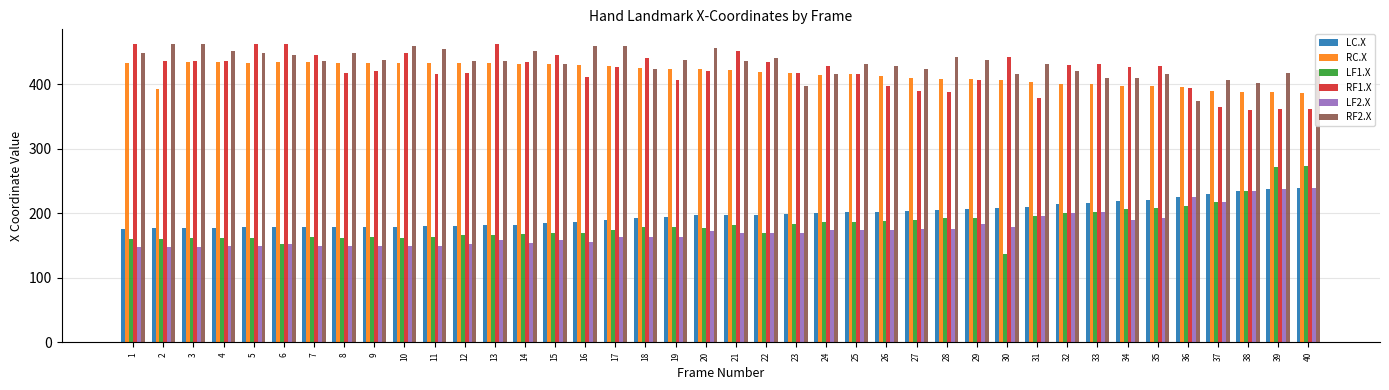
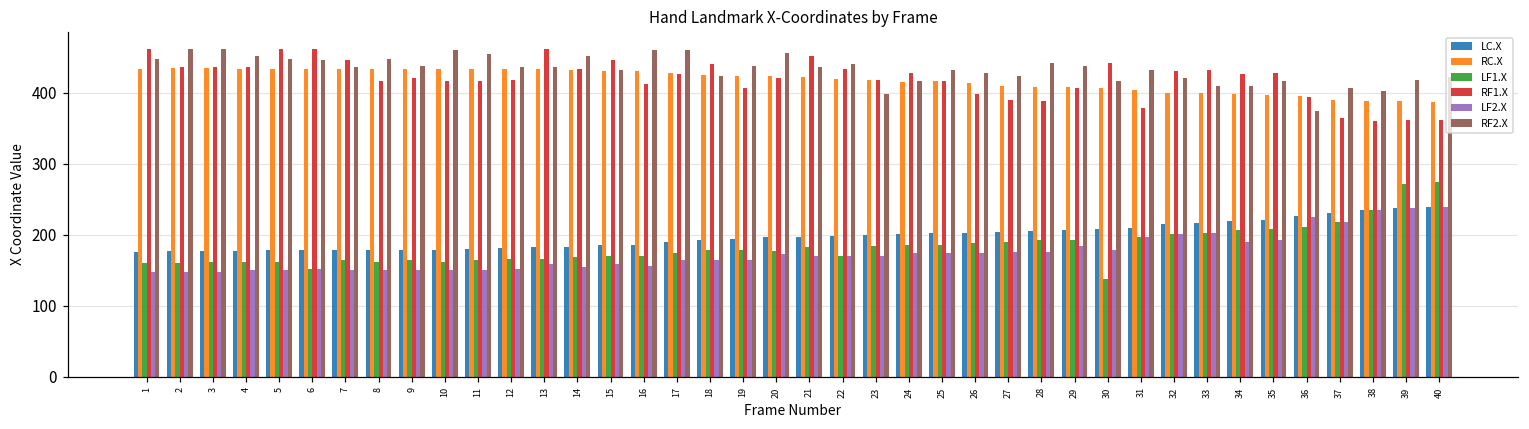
  {
    "RC.X": {
      "1": 430,
-     "2": 390,
+     "2": 440,
      "3": 440,
      "4": 430,
      "5": 430,
      "6": 430,
      "7": 430,
      "8": 430,
      "9": 430,
      "10": 430,
      "11": 430,
      "12": 430,
      "13": 430,
      "14": 430,
      "15": 430,
      "16": 430,
      "17": 430,
      "18": 430,
      "19": 420,
      "20": 420,
      "21": 420,
      "22": 420,
      "23": 420,
      "24": 420,
      "25": 420,
      "26": 410,
      "27": 410,
      "28": 410,
      "29": 410,
      "30": 410,
      "31": 400,
      "32": 400,
      "33": 400,
      "34": 400,
      "35": 400,
      "36": 400,
      "37": 390,
      "38": 390,
      "39": 390,
      "40": 390
    },
    "RF1.X": {
      "1": 460,
      "2": 440,
      "3": 440,
      "4": 440,
      "5": 460,
      "6": 460,
      "7": 450,
      "8": 420,
      "9": 420,
-     "10": 450,
+     "10": 420,
      "11": 420,
      "12": 420,
      "13": 460,
      "14": 430,
      "15": 450,
      "16": 410,
      "17": 430,
      "18": 440,
      "19": 410,
      "20": 420,
      "21": 450,
      "22": 430,
      "23": 420,
      "24": 430,
      "25": 420,
      "26": 400,
      "27": 390,
      "28": 390,
      "29": 410,
      "30": 440,
      "31": 380,
      "32": 430,
      "33": 430,
      "34": 430,
      "35": 430,
      "36": 390,
      "37": 360,
      "38": 360,
      "39": 360,
      "40": 360
    }
  }
